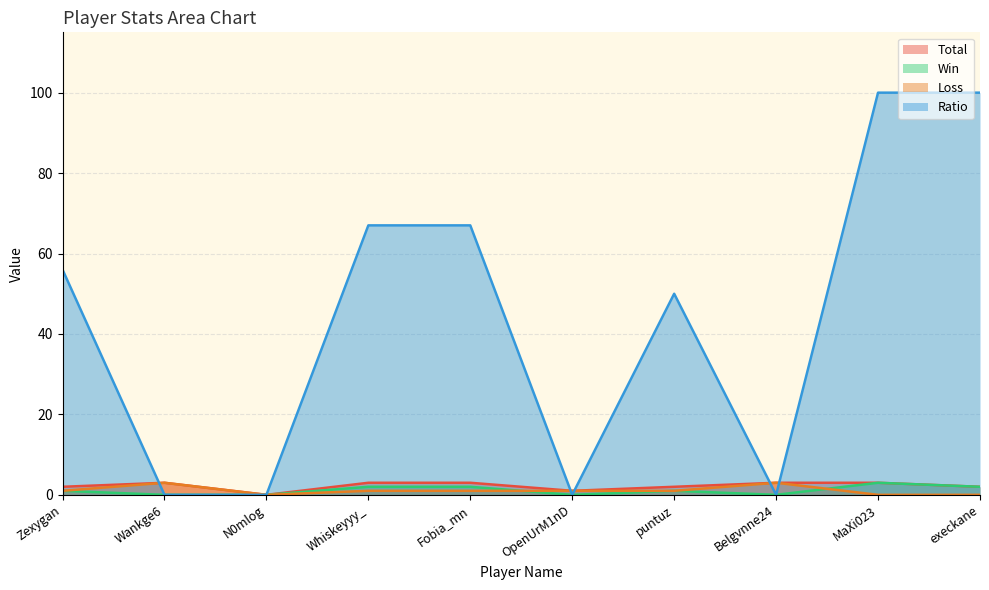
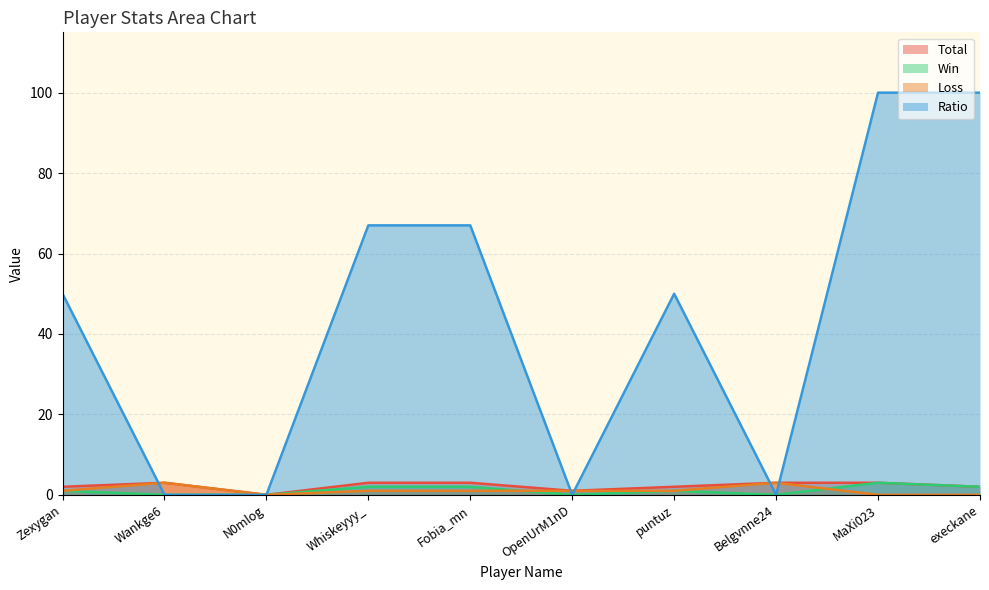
  {
    "Win": {
      "Whiskeyyy_": 2,
      "Fobia_mn": 2
    },
    "Ratio": {
-     "Zexygan": 56,
+     "Zexygan": 50,
      "Whiskeyyy_": 67,
      "Fobia_mn": 67,
      "puntuz": 50,
      "MaXi023": 100,
      "execkane": 100
    }
  }
